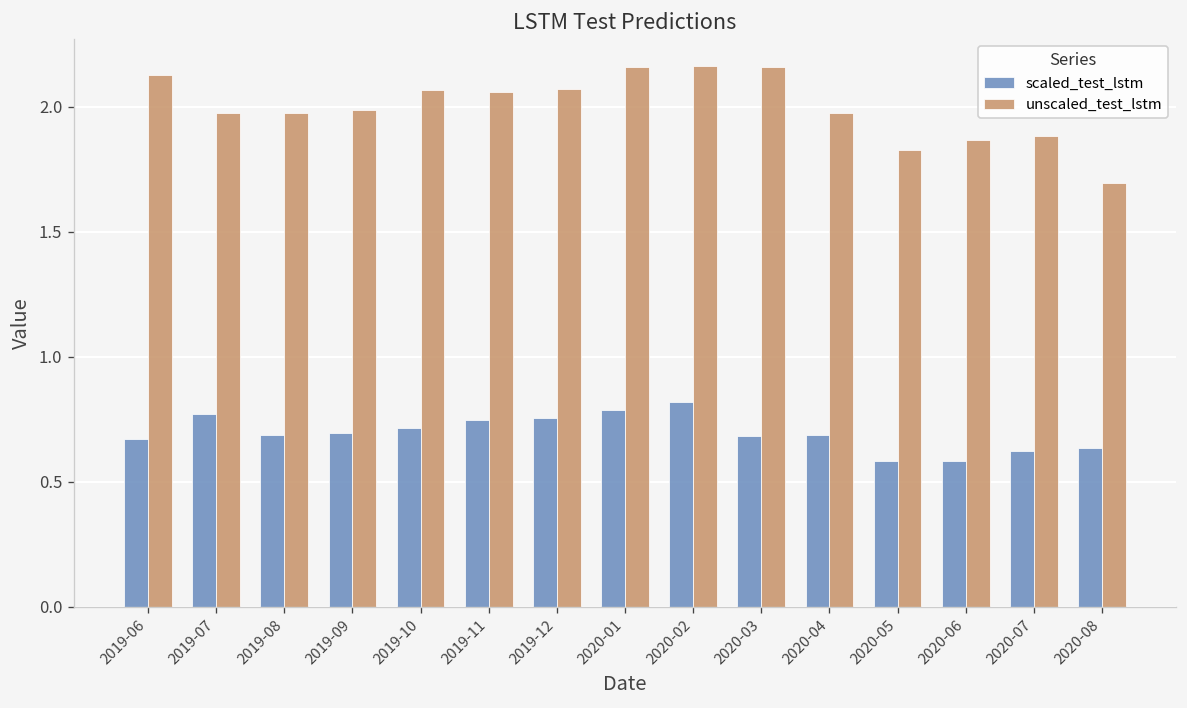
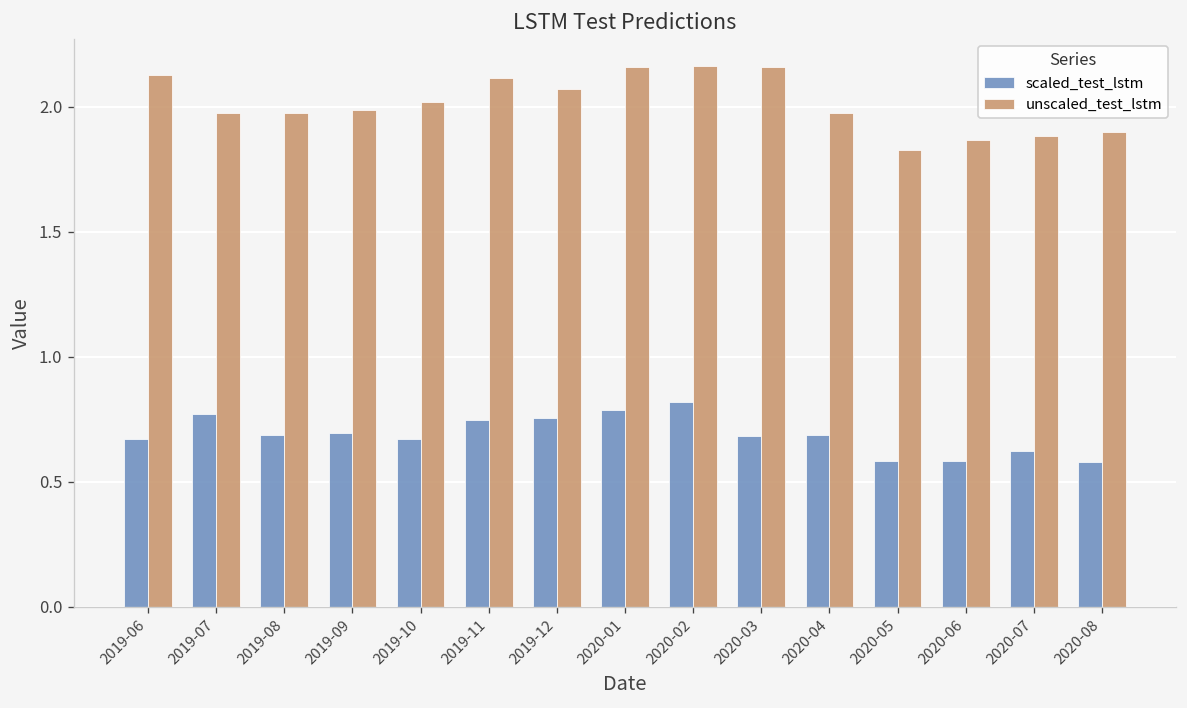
  {
    "scaled_test_lstm": {
      "2019-06": 0.67,
      "2019-07": 0.77,
      "2019-08": 0.69,
      "2019-09": 0.70,
-     "2019-10": 0.72,
+     "2019-10": 0.67,
      "2019-11": 0.75,
      "2019-12": 0.75,
      "2020-01": 0.79,
      "2020-02": 0.82,
      "2020-03": 0.68,
      "2020-04": 0.69,
      "2020-05": 0.58,
      "2020-06": 0.58,
      "2020-07": 0.62,
-     "2020-08": 0.63
+     "2020-08": 0.58
    },
    "unscaled_test_lstm": {
      "2019-06": 2.13,
      "2019-07": 1.97,
      "2019-08": 1.97,
      "2019-09": 1.99,
-     "2019-10": 2.07,
-     "2019-11": 2.06,
+     "2019-10": 2.02,
+     "2019-11": 2.11,
      "2019-12": 2.07,
      "2020-01": 2.16,
      "2020-02": 2.16,
      "2020-03": 2.16,
      "2020-04": 1.97,
      "2020-05": 1.83,
      "2020-06": 1.87,
      "2020-07": 1.88,
-     "2020-08": 1.70
+     "2020-08": 1.90
    }
  }
